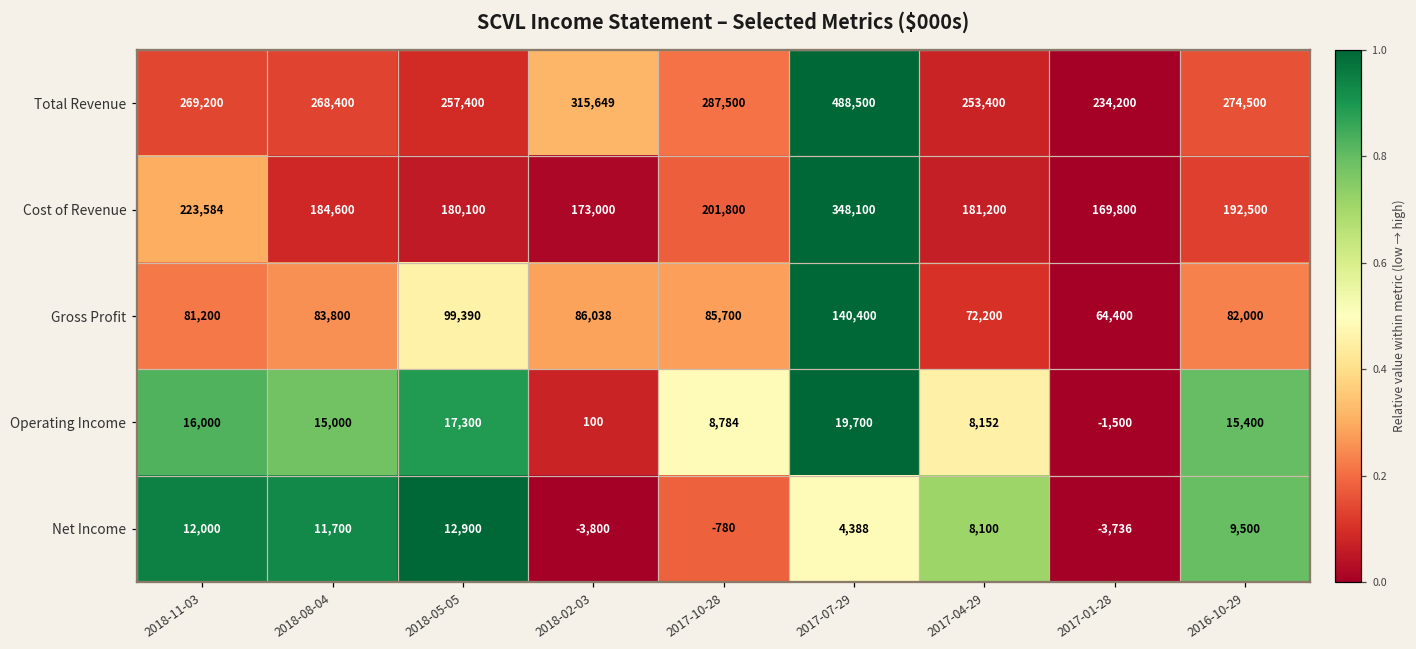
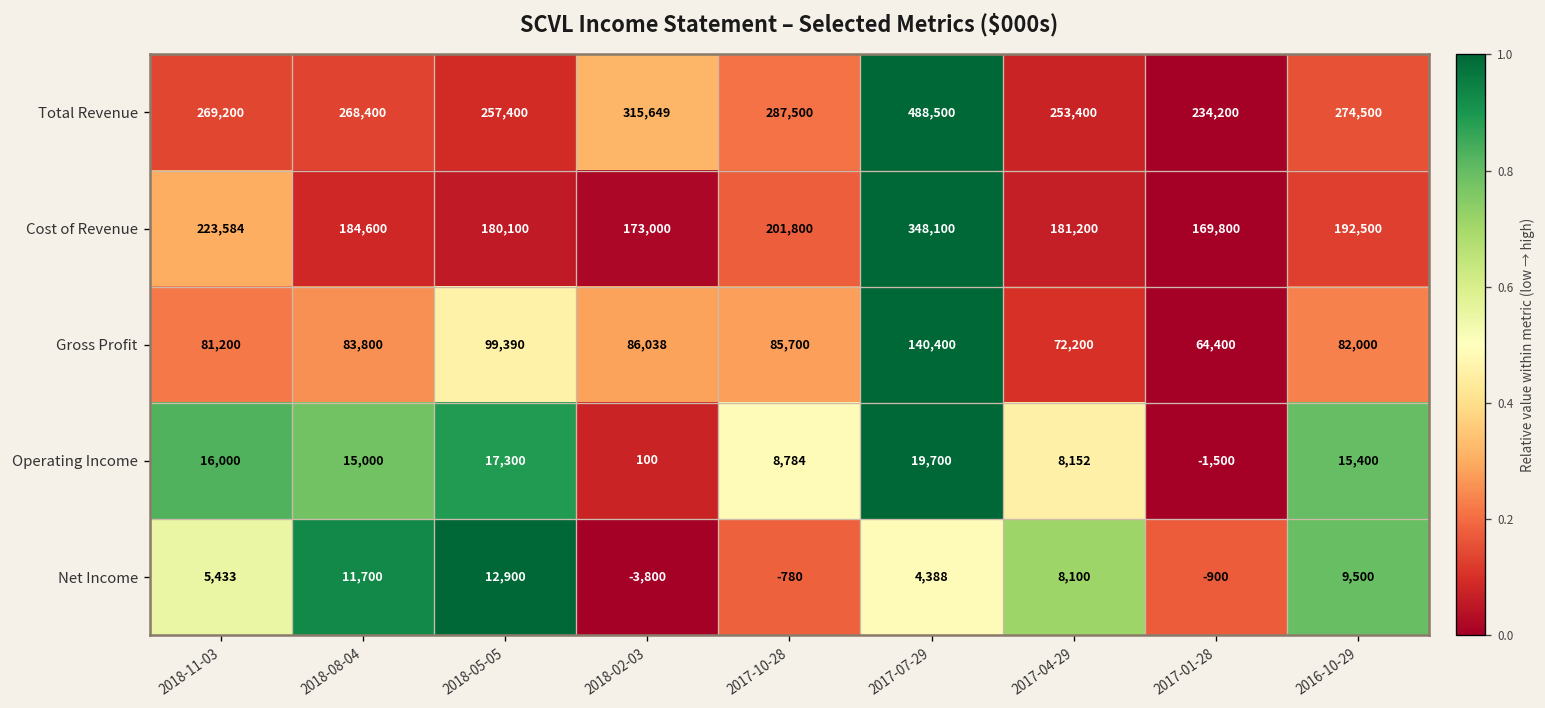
  {
    "Total Revenue": {
      "2018-11-03": "269,200",
      "2018-08-04": "268,400",
      "2018-05-05": "257,400",
      "2018-02-03": "315,649",
      "2017-10-28": "287,500",
      "2017-07-29": "488,500",
      "2017-04-29": "253,400",
      "2017-01-28": "234,200",
      "2016-10-29": "274,500"
    },
    "Cost of Revenue": {
      "2018-11-03": "223,584",
      "2018-08-04": "184,600",
      "2018-05-05": "180,100",
      "2018-02-03": "173,000",
      "2017-10-28": "201,800",
      "2017-07-29": "348,100",
      "2017-04-29": "181,200",
      "2017-01-28": "169,800",
      "2016-10-29": "192,500"
    },
    "Gross Profit": {
      "2018-11-03": "81,200",
      "2018-08-04": "83,800",
      "2018-05-05": "99,390",
      "2018-02-03": "86,038",
      "2017-10-28": "85,700",
      "2017-07-29": "140,400",
      "2017-04-29": "72,200",
      "2017-01-28": "64,400",
      "2016-10-29": "82,000"
    },
    "Operating Income": {
      "2018-11-03": "16,000",
      "2018-08-04": "15,000",
      "2018-05-05": "17,300",
      "2018-02-03": "100",
      "2017-10-28": "8,784",
      "2017-07-29": "19,700",
      "2017-04-29": "8,152",
      "2017-01-28": "-1,500",
      "2016-10-29": "15,400"
    },
    "Net Income": {
-     "2018-11-03": "12,000",
+     "2018-11-03": "5,433",
      "2018-08-04": "11,700",
      "2018-05-05": "12,900",
      "2018-02-03": "-3,800",
      "2017-10-28": "-780",
      "2017-07-29": "4,388",
      "2017-04-29": "8,100",
-     "2017-01-28": "-3,736",
+     "2017-01-28": "-900",
      "2016-10-29": "9,500"
    }
  }
